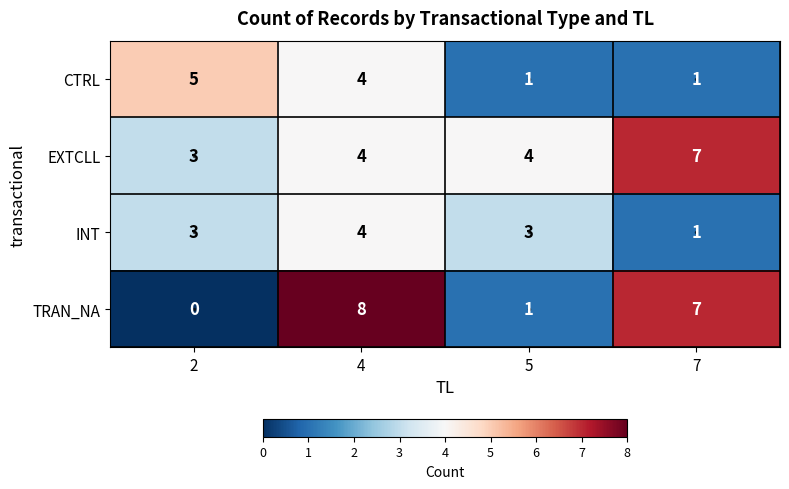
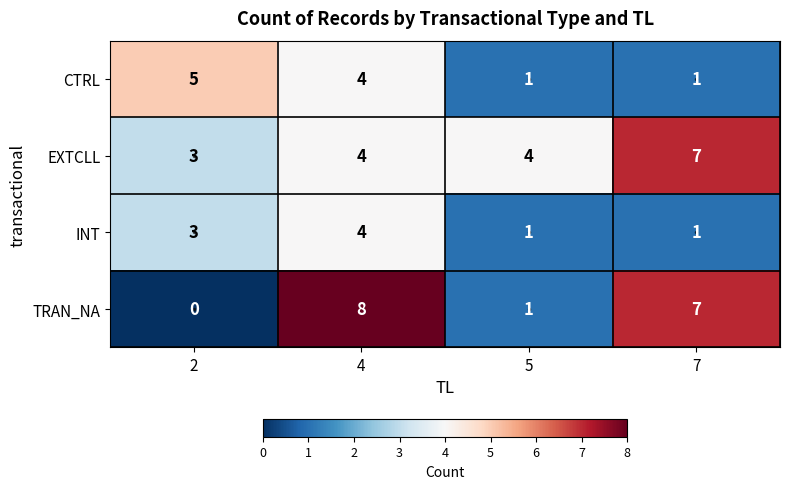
  {
    "CTRL": {
      "2": 5,
      "4": 4
    },
    "EXTCLL": {
      "4": 4,
      "5": 4,
      "7": 7
    },
    "INT": {
      "4": 4,
-     "5": 3
+     "5": 1
    },
    "TRAN_NA": {
      "4": 8,
      "7": 7
    }
  }
